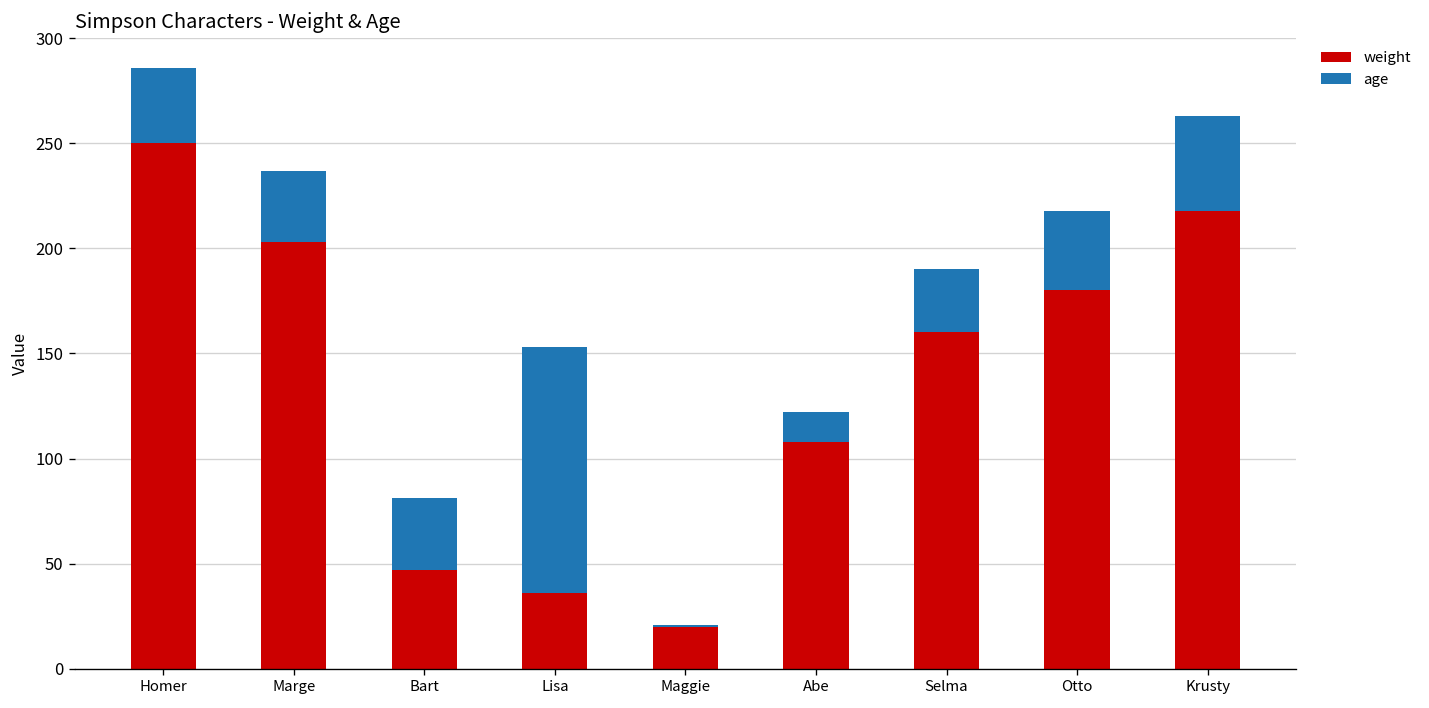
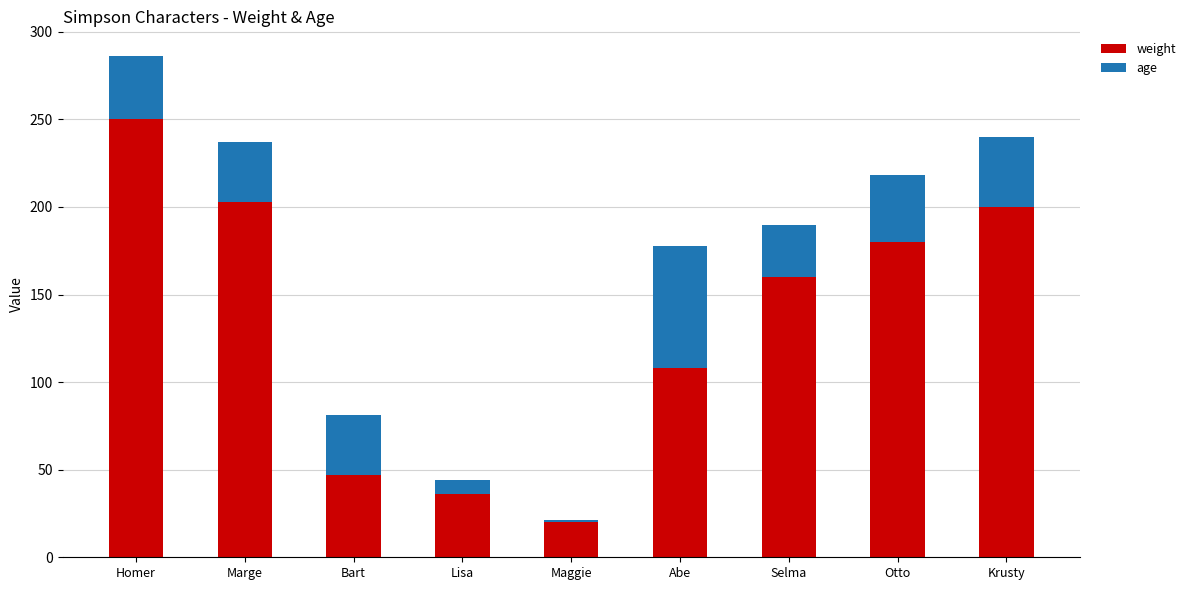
  {
    "weight": {
      "Homer": 250,
      "Marge": 203,
      "Bart": 47,
      "Lisa": 36,
      "Maggie": 20,
      "Abe": 108,
      "Selma": 160,
      "Otto": 180,
-     "Krusty": 218
+     "Krusty": 200
    },
    "age": {
      "Homer": 36,
      "Marge": 34,
      "Bart": 34,
-     "Lisa": 117,
-     "Abe": 14,
+     "Lisa": 8,
+     "Abe": 70,
      "Selma": 30,
      "Otto": 38,
-     "Krusty": 45
+     "Krusty": 40
    }
  }
